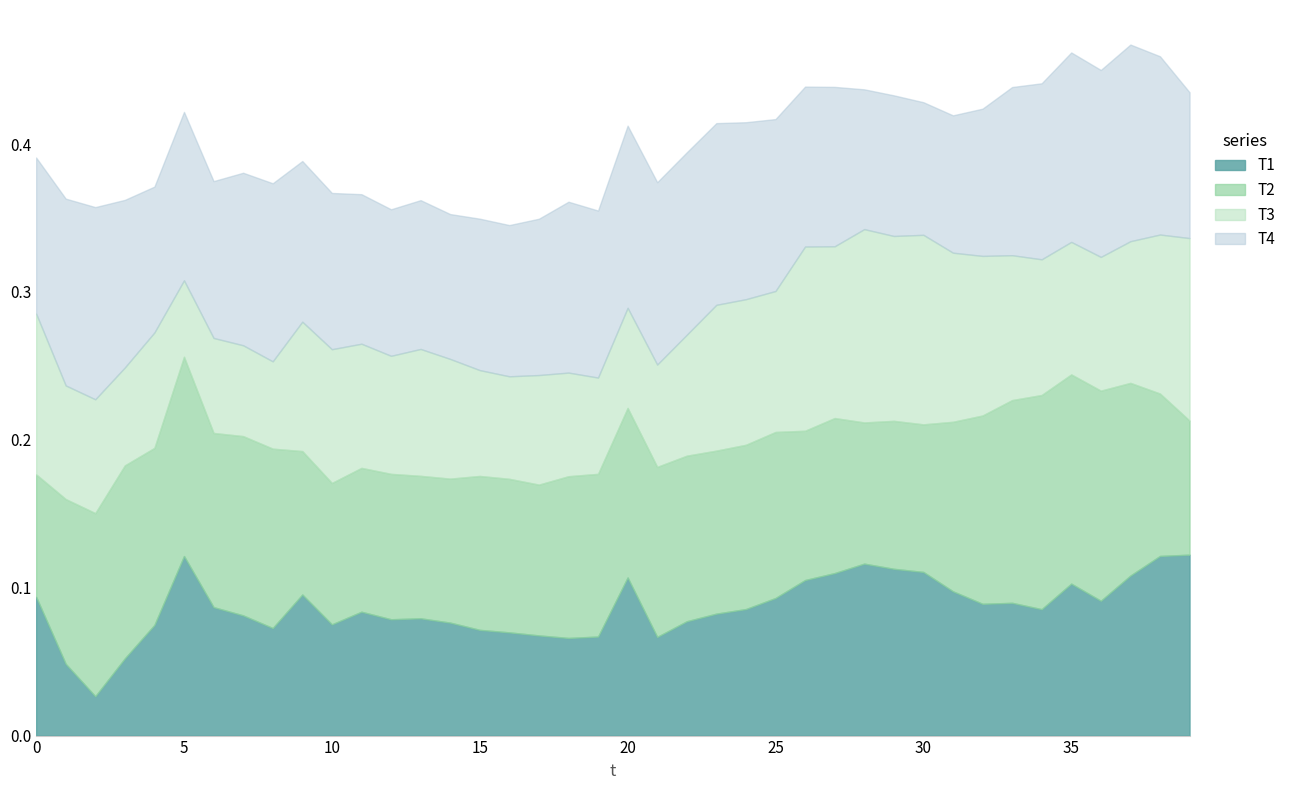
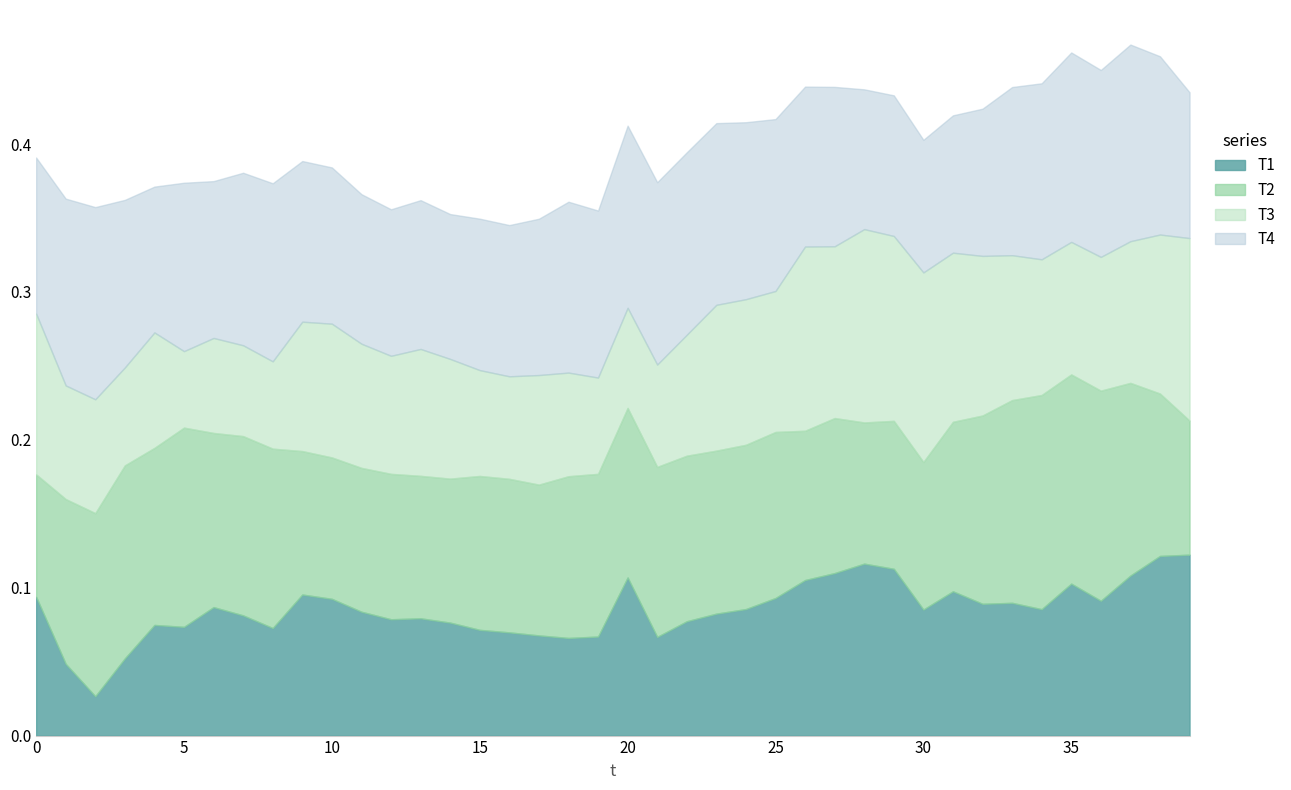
  {
    "T1": {
      "0": 0.094,
-     "5": 0.121,
-     "10": 0.075,
+     "5": 0.074,
+     "10": 0.092,
      "15": 0.072,
      "20": 0.107,
      "25": 0.093,
-     "30": 0.111,
+     "30": 0.085,
      "35": 0.103
    }
  }
